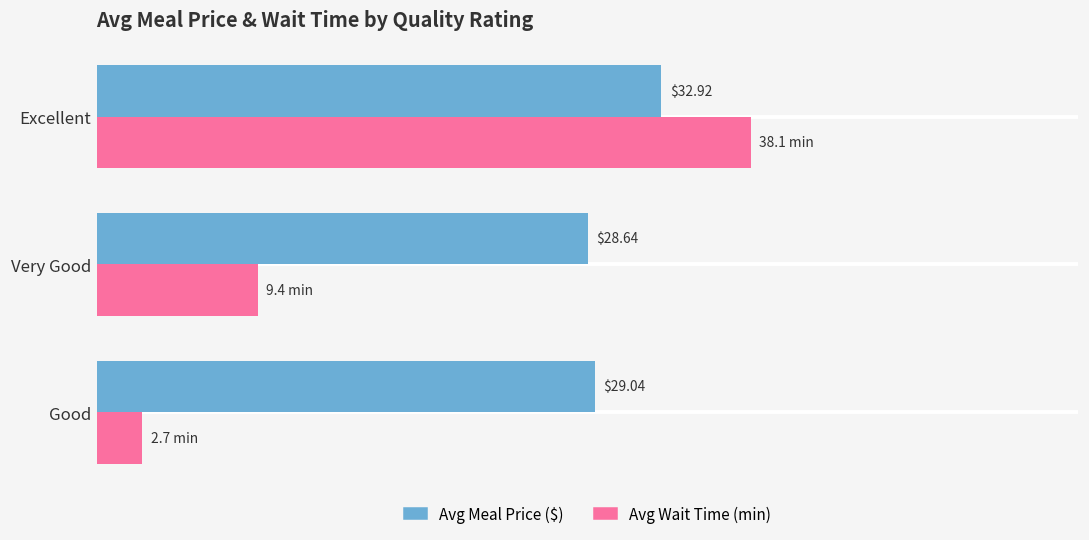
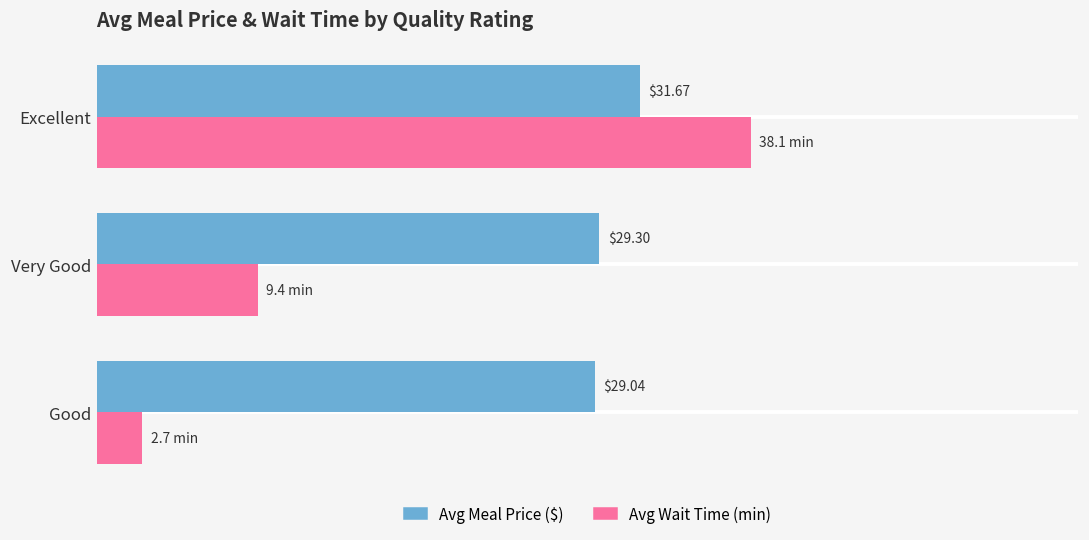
  {
    "Avg Meal Price ($)": {
-     "Excellent": "$32.92",
-     "Very Good": "$28.64",
+     "Excellent": "$31.67",
+     "Very Good": "$29.30",
      "Good": "$29.04"
    },
    "Avg Wait Time (min)": {
      "Excellent": "38.1",
      "Very Good": "9.4",
      "Good": "2.7"
    }
  }
